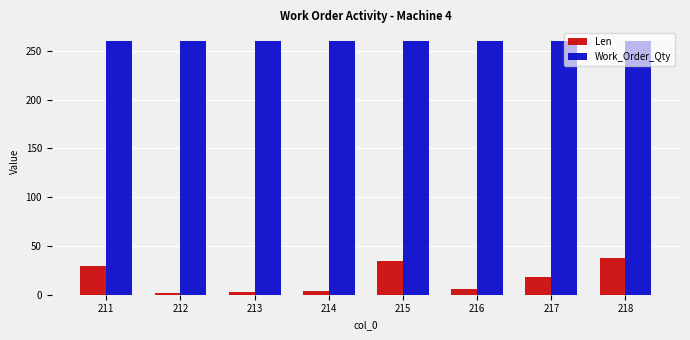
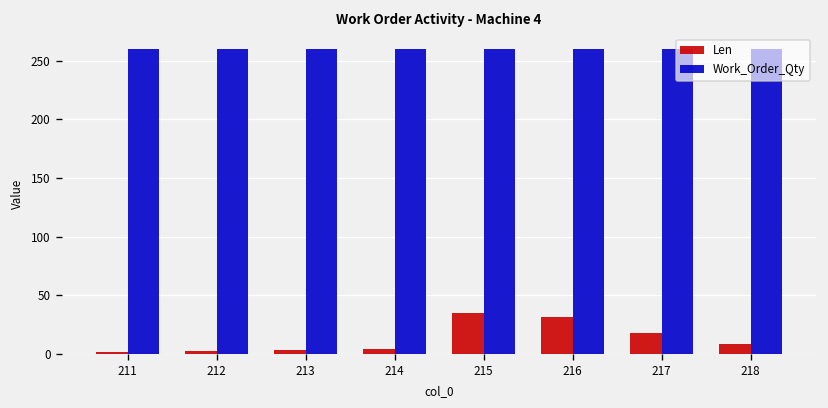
  {
    "Len": {
-     "211": 30,
+     "211": 0,
      "213": 0,
      "214": 0,
      "215": 40,
-     "216": 10,
+     "216": 30,
      "217": 20,
-     "218": 40
+     "218": 10
    },
    "Work_Order_Qty": {
      "211": 260,
      "212": 260,
      "213": 260,
      "214": 260,
      "215": 260,
      "216": 260
    }
  }
